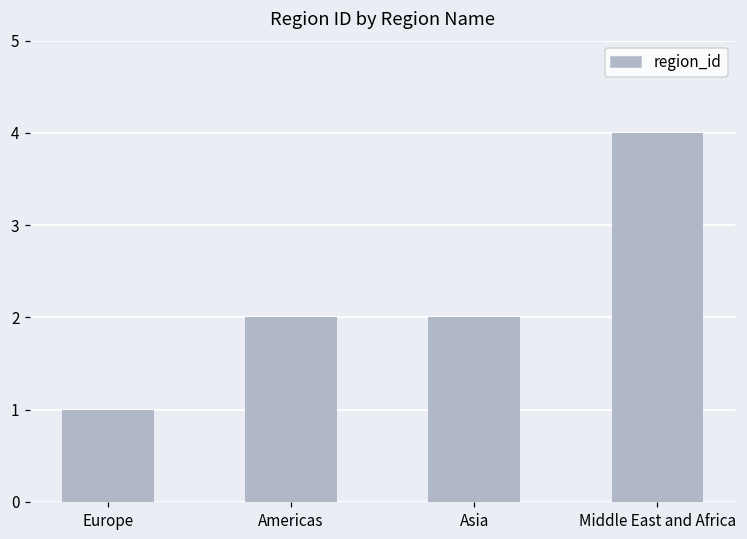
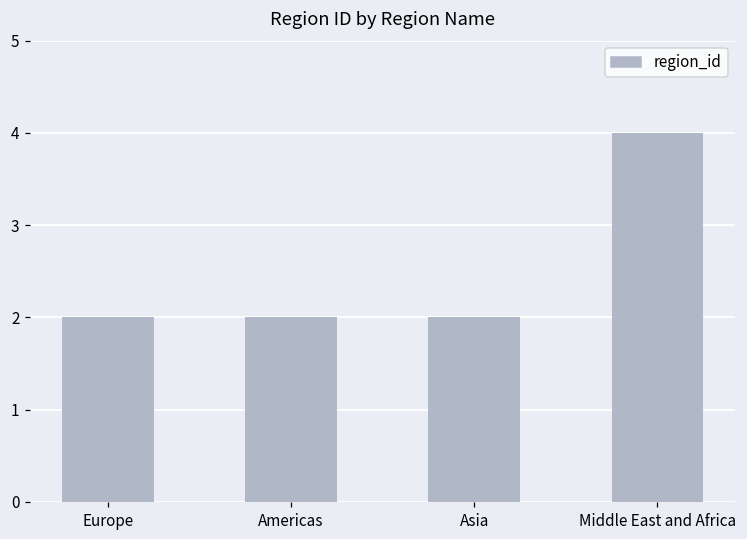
  {
-   "Europe": 1,
+   "Europe": 2,
    "Americas": 2,
    "Asia": 2,
    "Middle East and Africa": 4
  }
